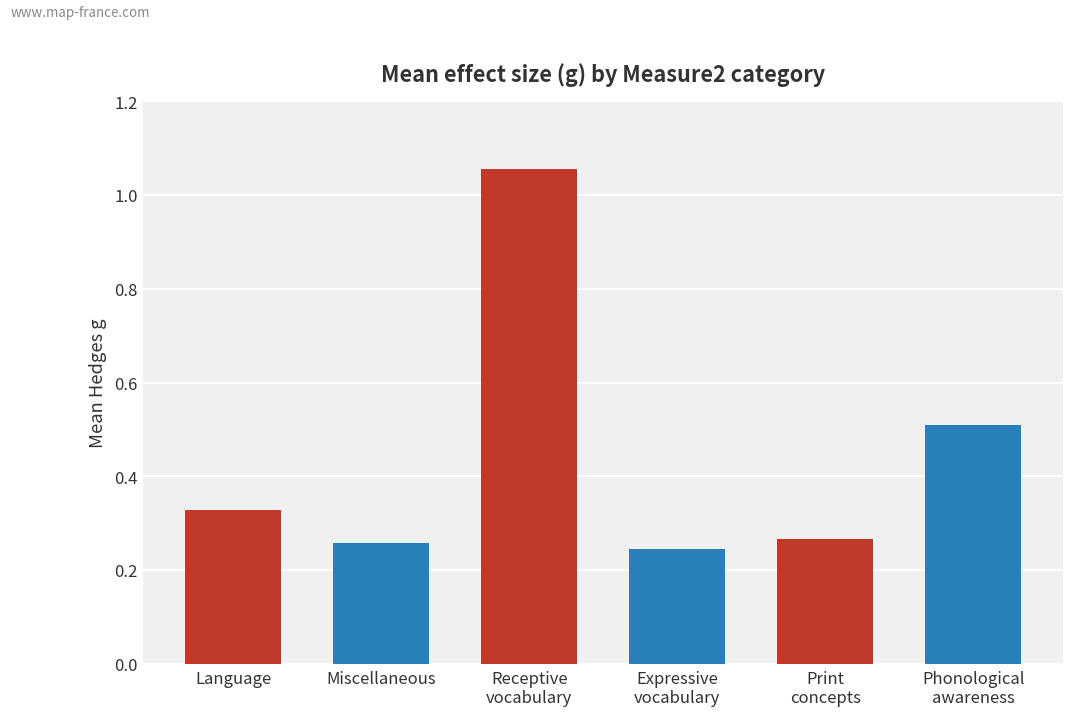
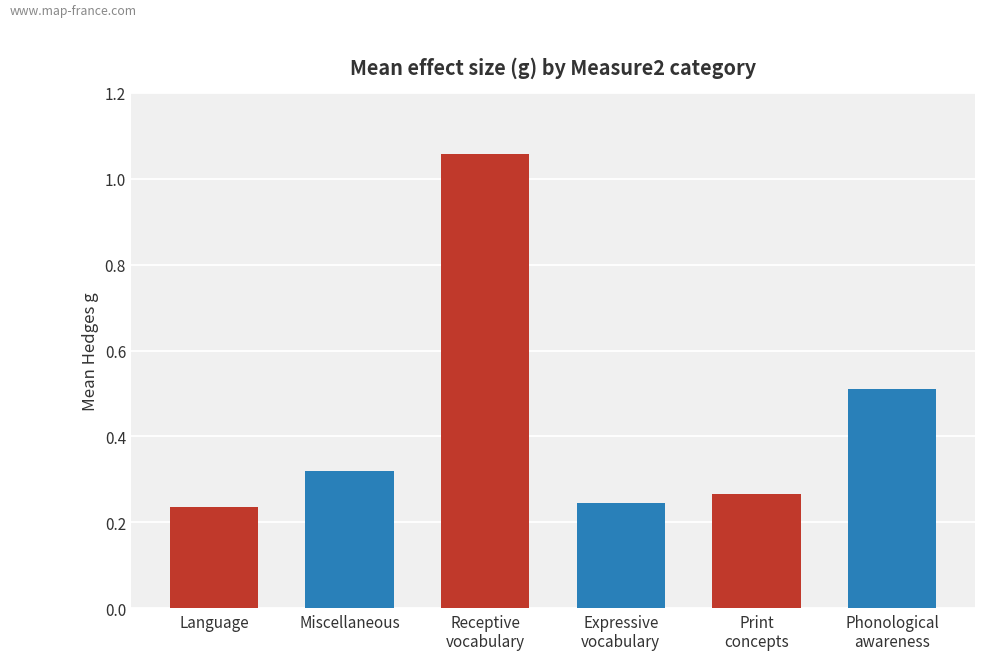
  {
-   "Language": 0.33,
-   "Miscellaneous": 0.26,
+   "Language": 0.24,
+   "Miscellaneous": 0.32,
    "Receptive vocabulary": 1.06,
    "Expressive vocabulary": 0.25,
    "Print concepts": 0.27,
    "Phonological awareness": 0.51
  }
